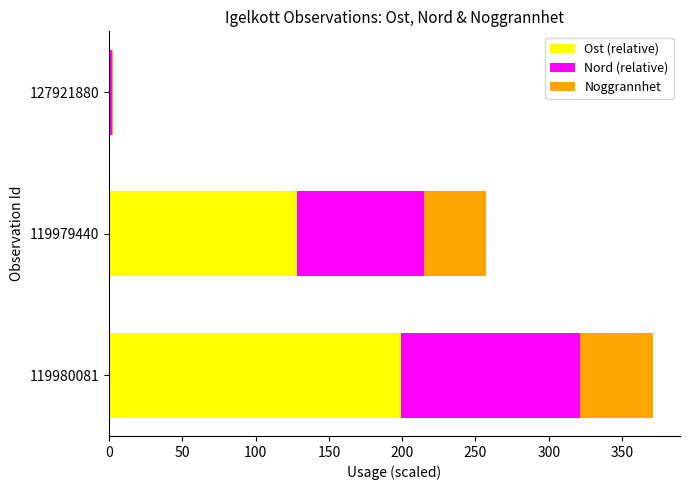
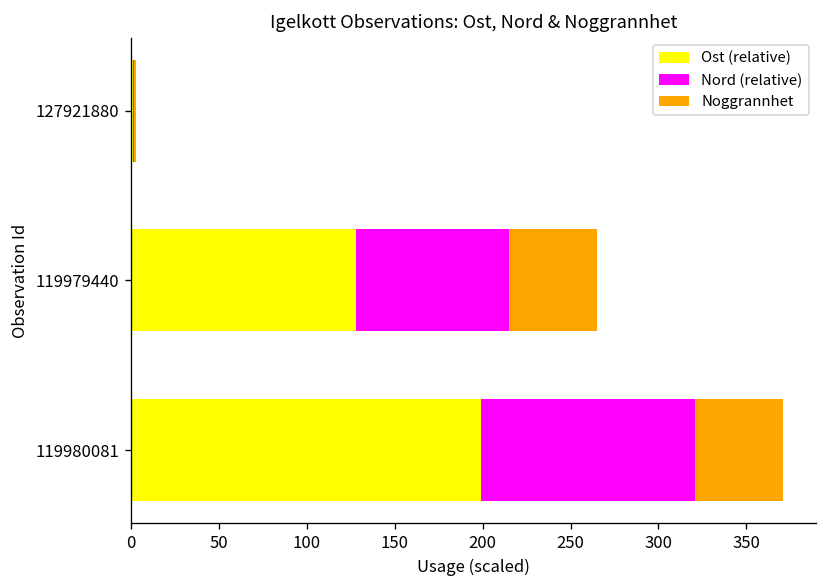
  {
    "Ost (relative)": {
      "119979440": 128,
      "119980081": 199
    },
    "Nord (relative)": {
      "119979440": 87,
      "119980081": 122
    },
    "Noggrannhet": {
-     "119979440": 42,
+     "119979440": 50,
      "119980081": 50
    }
  }
